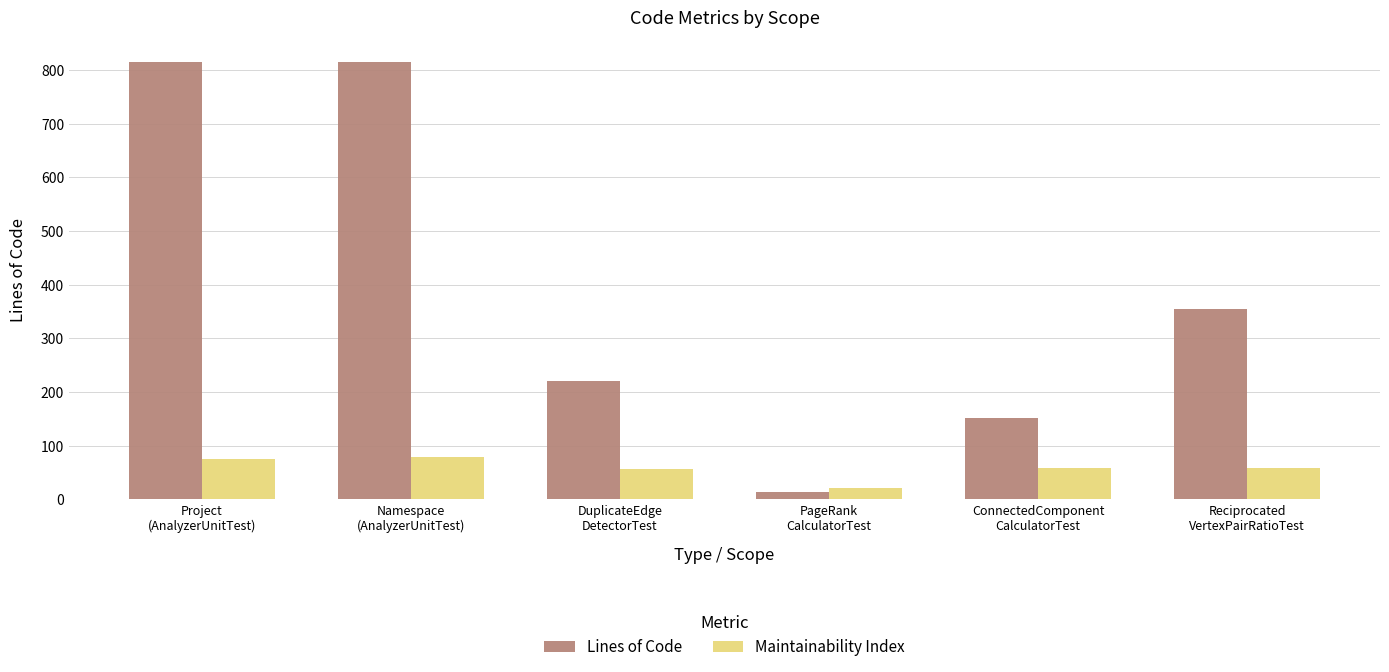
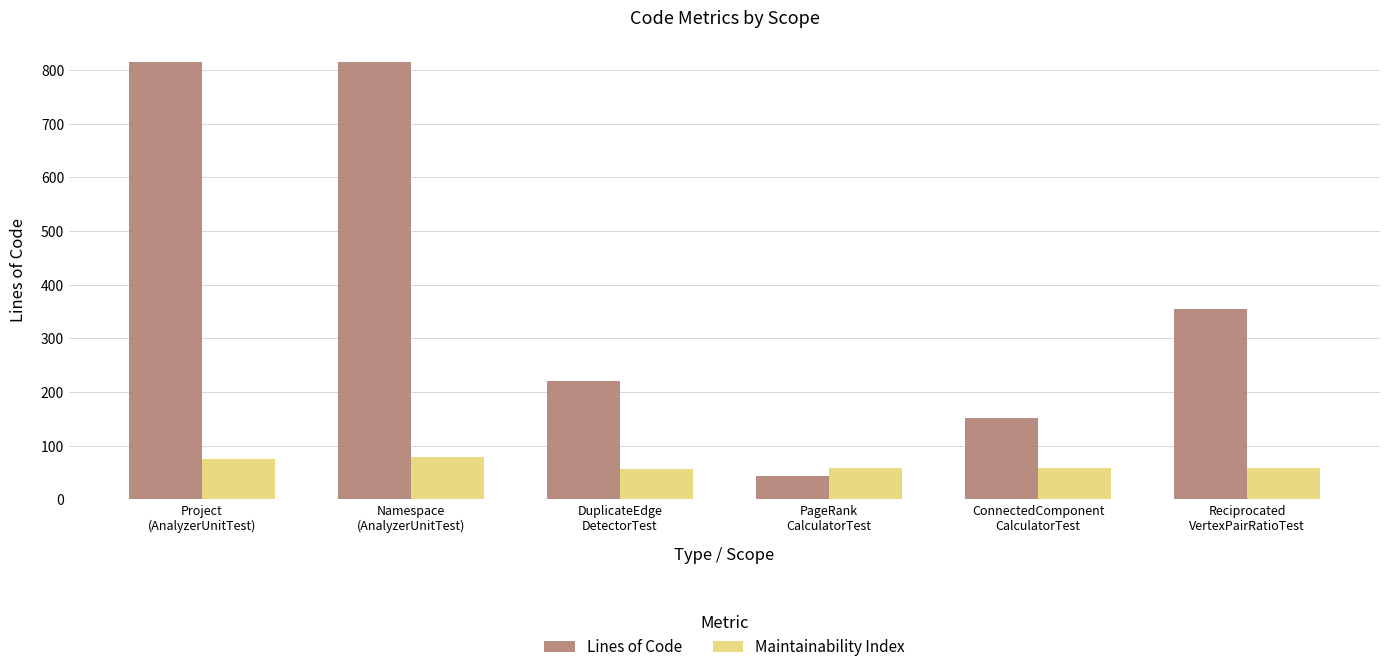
  {
    "Lines of Code": {
      "Project (AnalyzerUnitTest)": 820,
      "Namespace (AnalyzerUnitTest)": 820,
      "DuplicateEdge DetectorTest": 220,
-     "PageRank CalculatorTest": 10,
+     "PageRank CalculatorTest": 40,
      "ConnectedComponent CalculatorTest": 150,
      "Reciprocated VertexPairRatioTest": 350
    },
    "Maintainability Index": {
      "Project (AnalyzerUnitTest)": 80,
      "Namespace (AnalyzerUnitTest)": 80,
      "DuplicateEdge DetectorTest": 60,
-     "PageRank CalculatorTest": 20,
+     "PageRank CalculatorTest": 60,
      "ConnectedComponent CalculatorTest": 60,
      "Reciprocated VertexPairRatioTest": 60
    }
  }
